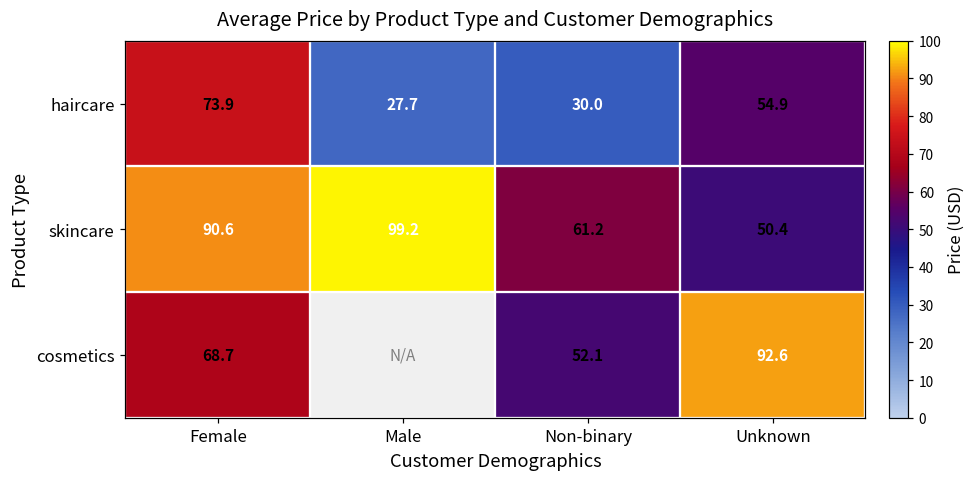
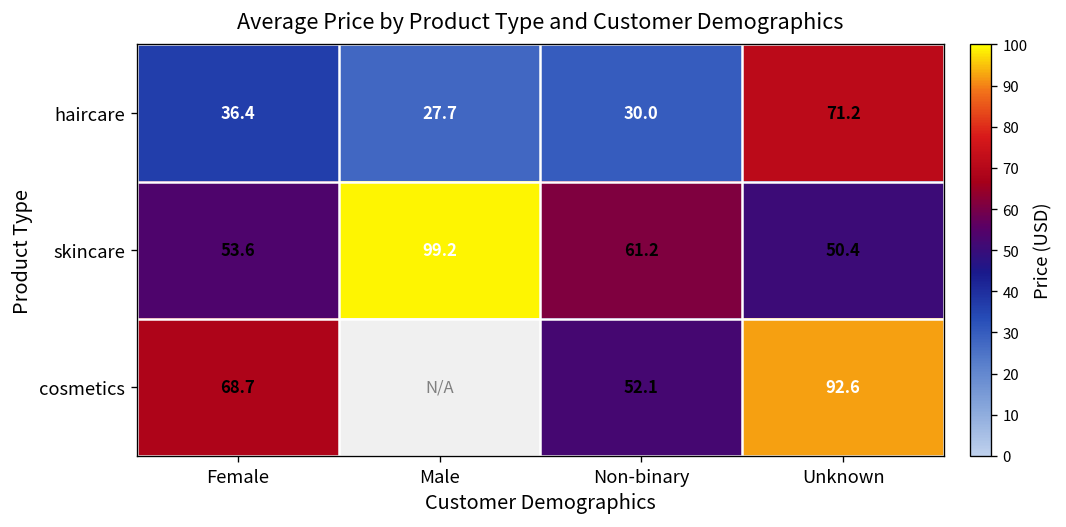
  {
    "haircare": {
-     "Female": 73.9,
+     "Female": 36.4,
      "Male": 27.7,
      "Non-binary": 30.0,
-     "Unknown": 54.9
+     "Unknown": 71.2
    },
    "skincare": {
-     "Female": 90.6,
+     "Female": 53.6,
      "Male": 99.2,
      "Non-binary": 61.2,
      "Unknown": 50.4
    },
    "cosmetics": {
      "Female": 68.7,
      "Non-binary": 52.1,
      "Unknown": 92.6
    }
  }
